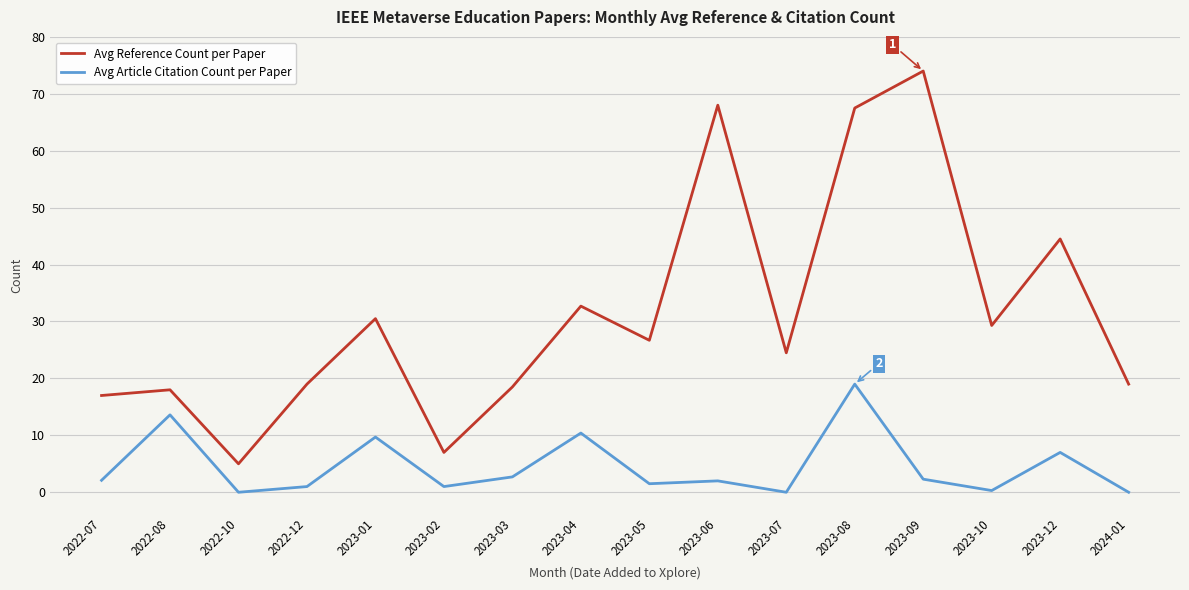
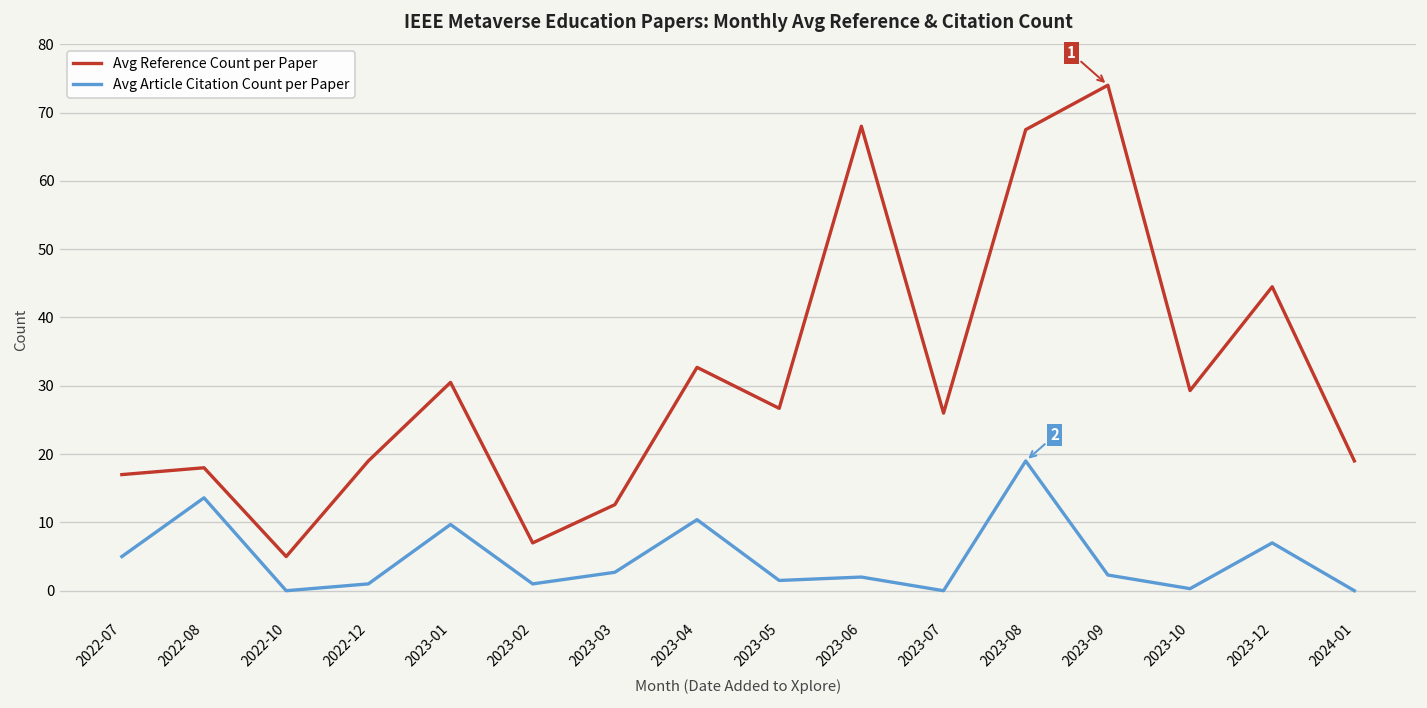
  {
    "Avg Reference Count per Paper": {
      "2022-07": 17,
      "2022-08": 18,
      "2022-10": 5,
      "2022-12": 19,
      "2023-01": 31,
      "2023-02": 7,
-     "2023-03": 19,
+     "2023-03": 13,
      "2023-04": 33,
      "2023-05": 27,
      "2023-06": 68,
-     "2023-07": 25,
+     "2023-07": 26,
      "2023-08": 68,
      "2023-09": 74,
      "2023-10": 29,
      "2023-12": 45,
      "2024-01": 19
    },
    "Avg Article Citation Count per Paper": {
-     "2022-07": 2,
+     "2022-07": 5,
      "2022-08": 14,
      "2022-10": 0,
      "2022-12": 1,
      "2023-01": 10,
      "2023-02": 1,
      "2023-03": 3,
      "2023-04": 10,
      "2023-05": 2,
      "2023-06": 2,
      "2023-07": 0,
      "2023-08": 19,
      "2023-09": 2,
      "2023-10": 0,
      "2023-12": 7,
      "2024-01": 0
    }
  }
